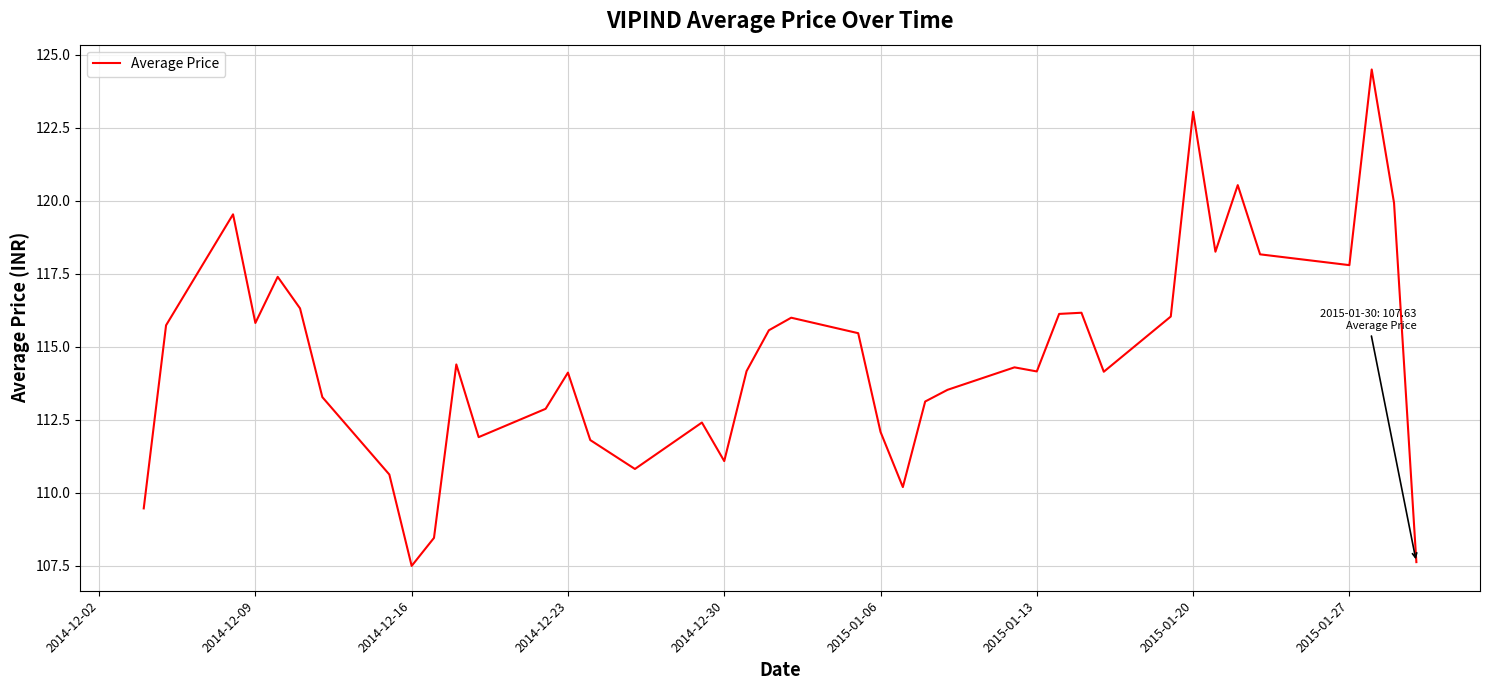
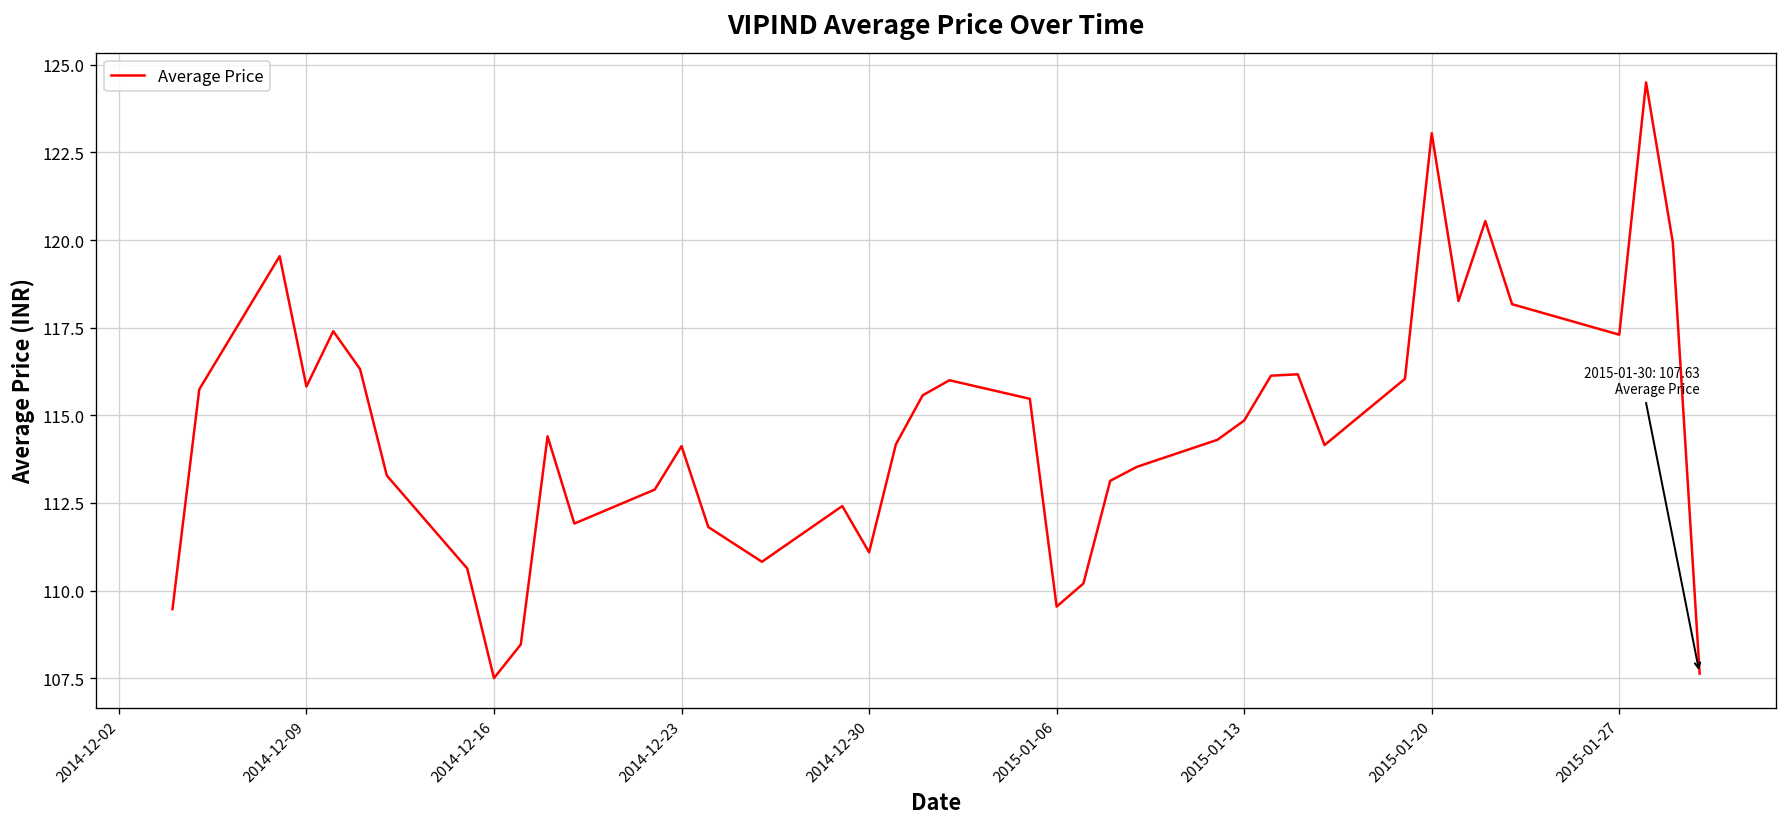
  {
    "2014-12-09": 115.8,
    "2014-12-16": 107.5,
    "2014-12-23": 114.1,
    "2014-12-30": 111.1,
-   "2015-01-06": 112.1,
-   "2015-01-13": 114.2,
+   "2015-01-06": 109.5,
+   "2015-01-13": 114.9,
    "2015-01-20": 123.1,
-   "2015-01-27": 117.8
+   "2015-01-27": 117.3
  }
